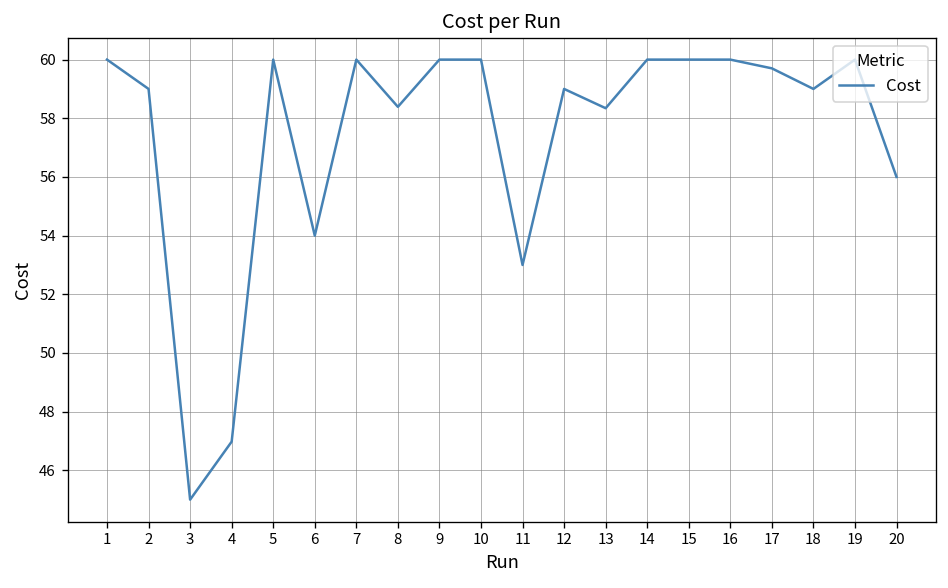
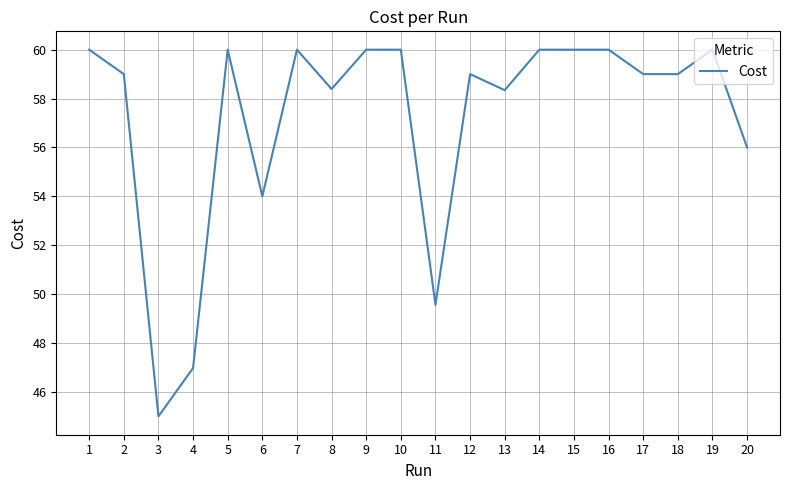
  {
    "1": 60.0,
    "2": 59.0,
    "3": 45.0,
    "4": 47.0,
    "5": 60.0,
    "6": 54.0,
    "7": 60.0,
    "8": 58.4,
    "9": 60.0,
    "10": 60.0,
-   "11": 53.0,
+   "11": 49.6,
    "12": 59.0,
    "13": 58.3,
    "14": 60.0,
    "15": 60.0,
    "16": 60.0,
-   "17": 59.7,
+   "17": 59.0,
    "18": 59.0,
    "20": 56.0
  }
